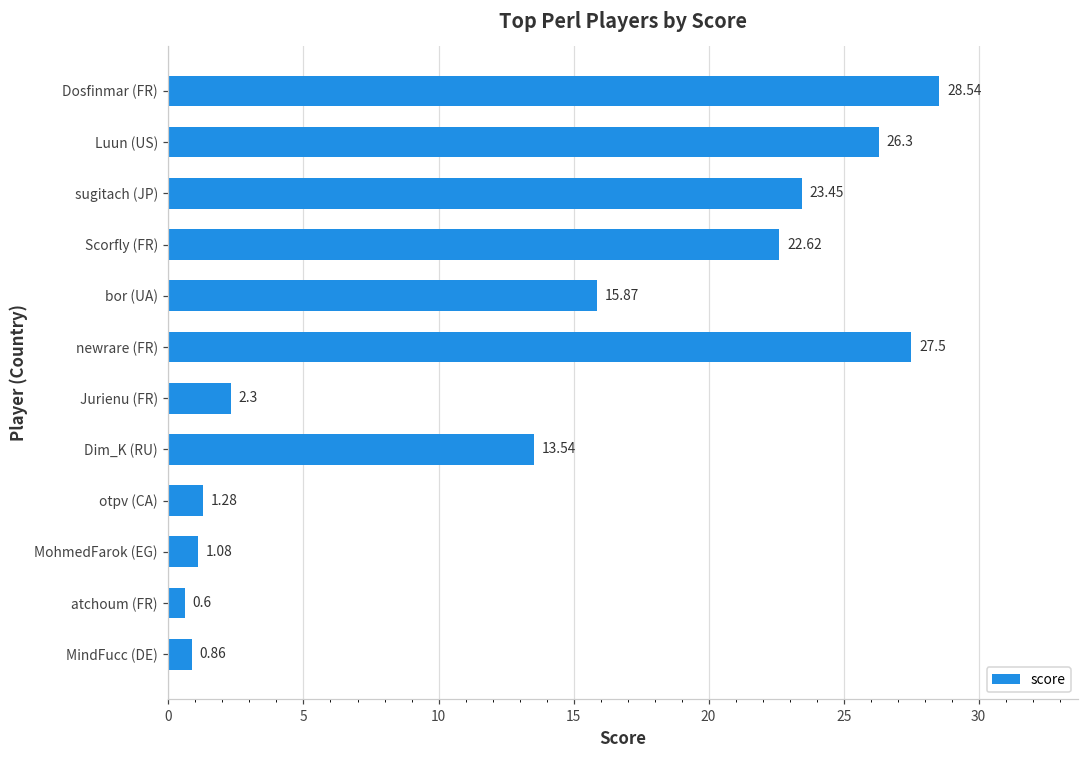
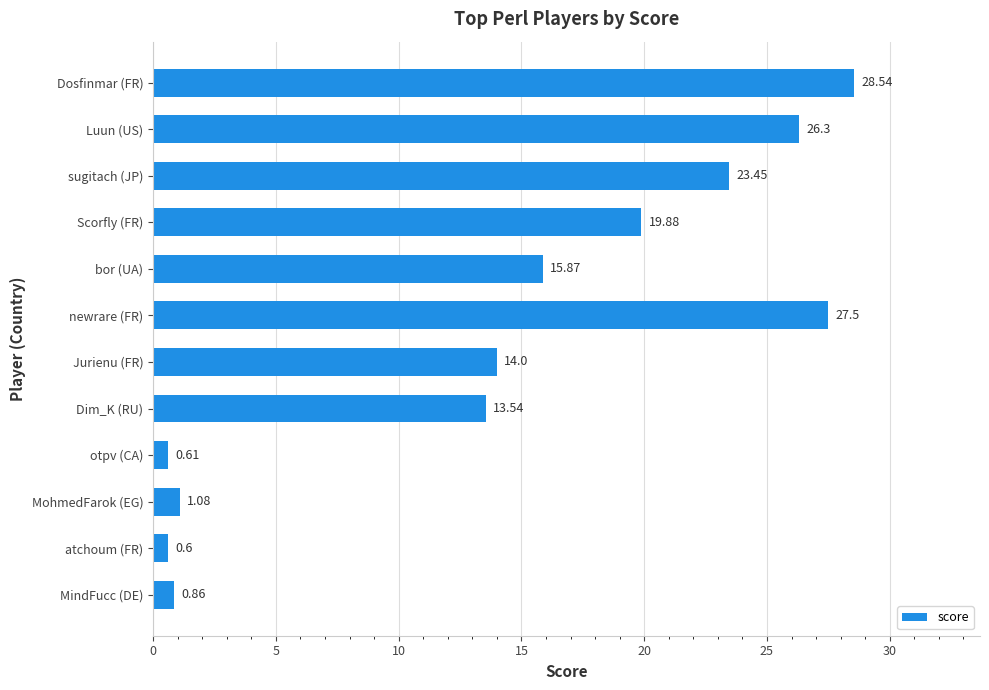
  {
    "Dosfinmar (FR)": 28.54,
    "Luun (US)": 26.3,
    "sugitach (JP)": 23.45,
-   "Scorfly (FR)": 22.62,
+   "Scorfly (FR)": 19.88,
    "bor (UA)": 15.87,
    "newrare (FR)": 27.5,
-   "Jurienu (FR)": 2.3,
+   "Jurienu (FR)": 14.0,
    "Dim_K (RU)": 13.54,
-   "otpv (CA)": 1.28,
+   "otpv (CA)": 0.61,
    "MohmedFarok (EG)": 1.08,
    "atchoum (FR)": 0.6,
    "MindFucc (DE)": 0.86
  }
